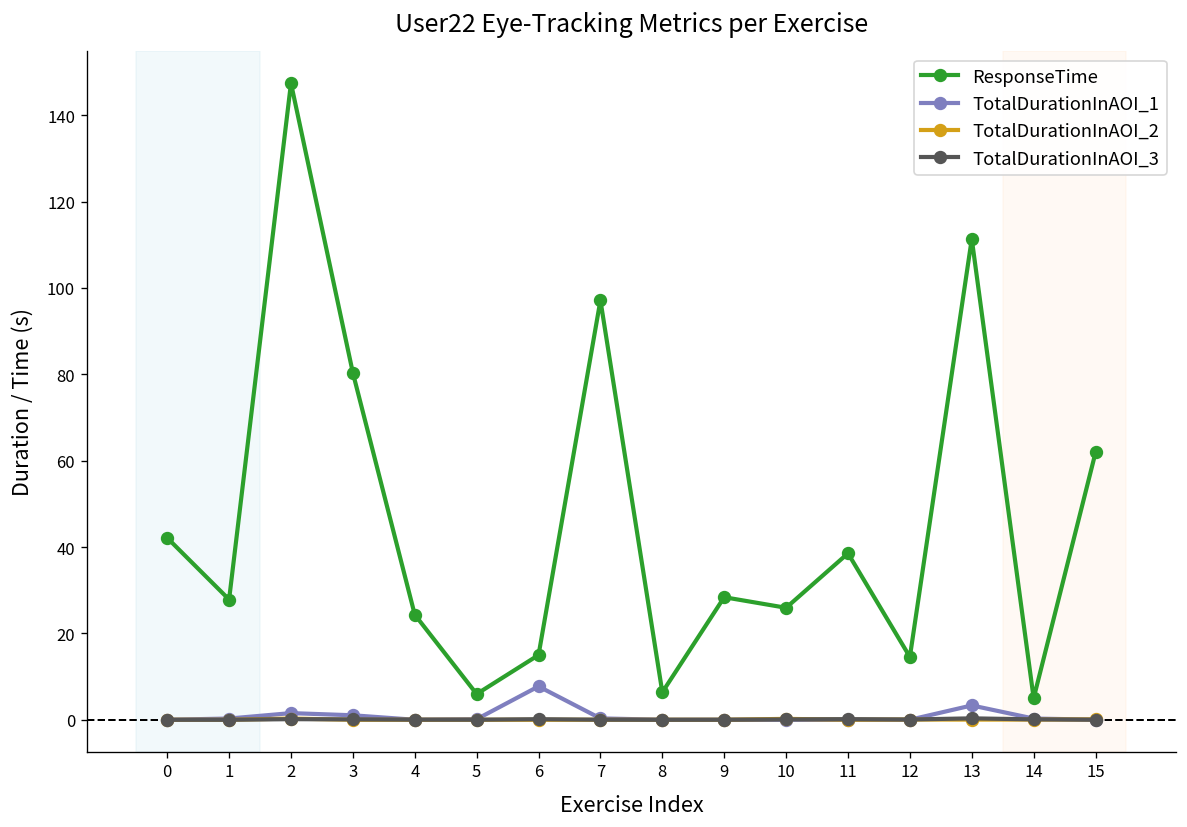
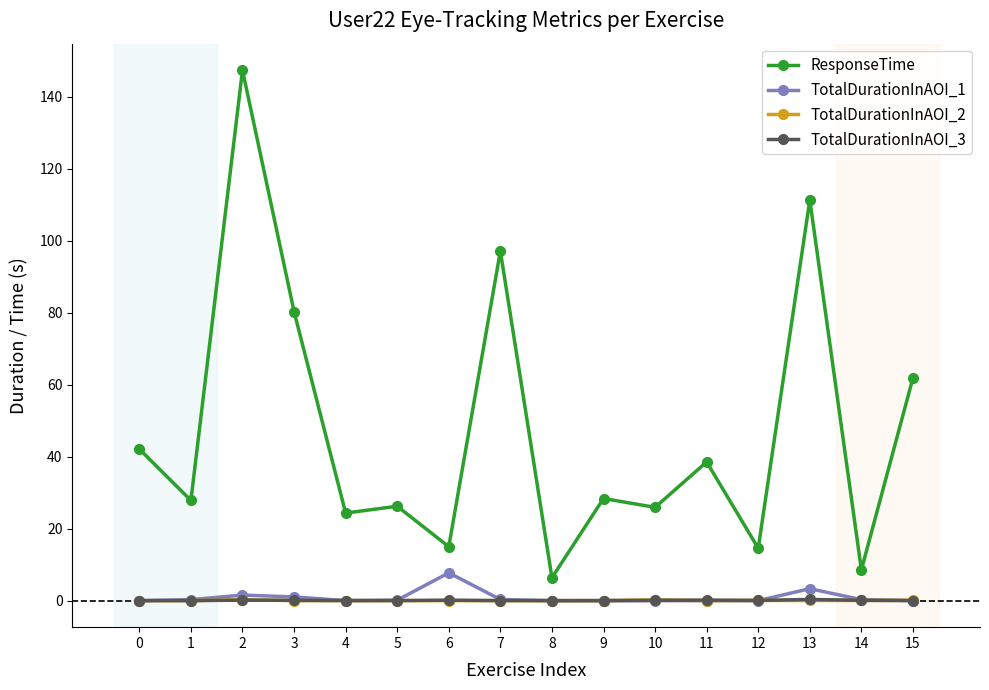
  {
    "ResponseTime": {
      "0": 42,
      "1": 28,
      "2": 147,
      "3": 80,
      "4": 24,
-     "5": 6,
+     "5": 26,
      "6": 15,
      "7": 97,
      "8": 6,
      "9": 28,
      "10": 26,
      "11": 39,
      "12": 15,
      "13": 111,
-     "14": 5,
+     "14": 9,
      "15": 62
    },
    "TotalDurationInAOI_1": {
      "2": 2,
      "3": 1,
      "6": 8,
      "13": 3
    }
  }
